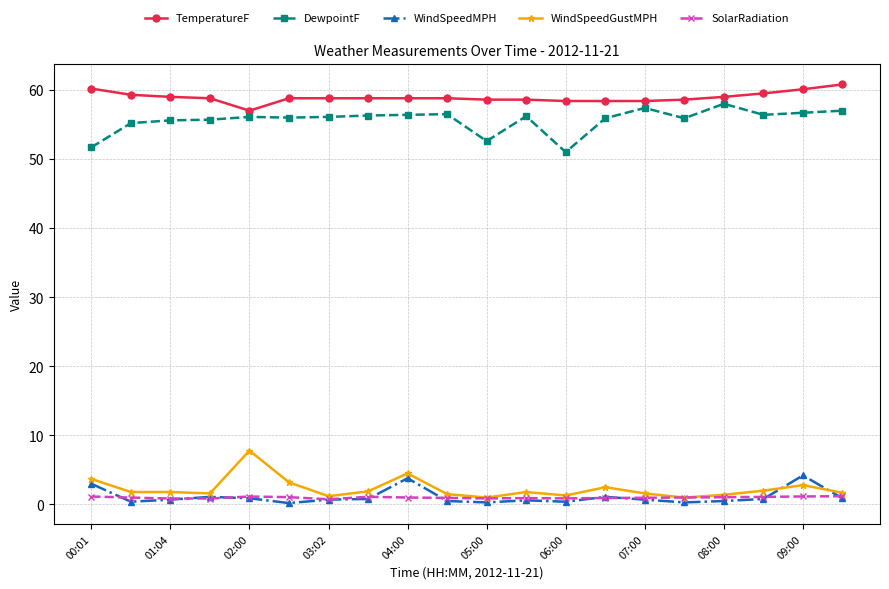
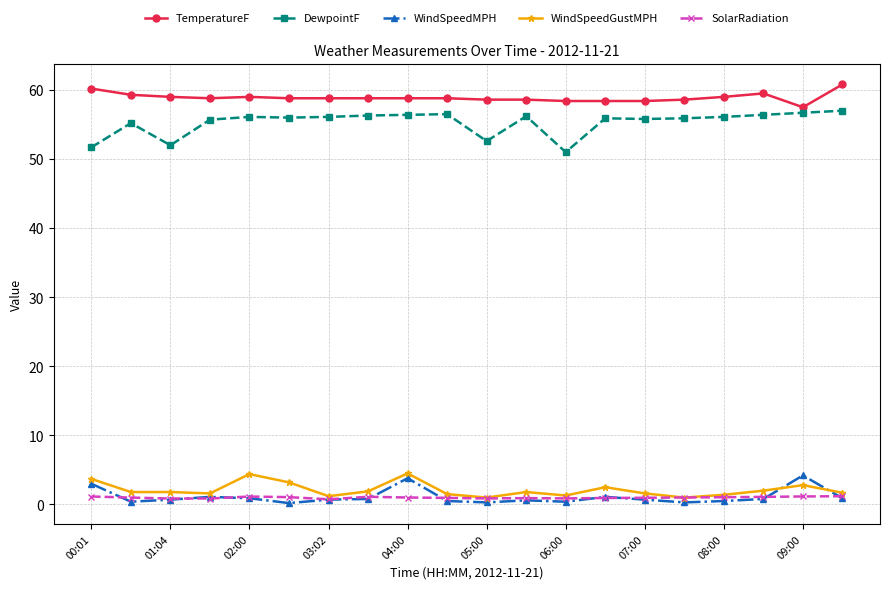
  {
    "TemperatureF": {
      "00:01": 60,
      "01:04": 59,
-     "02:00": 57,
+     "02:00": 59,
      "03:02": 59,
      "04:00": 59,
      "05:00": 59,
      "06:00": 58,
      "07:00": 58,
      "08:00": 59,
-     "09:00": 60
+     "09:00": 58
    },
    "DewpointF": {
      "00:01": 52,
-     "01:04": 56,
+     "01:04": 52,
      "02:00": 56,
      "03:02": 56,
      "04:00": 56,
      "05:00": 53,
      "06:00": 51,
-     "07:00": 57,
-     "08:00": 58,
+     "07:00": 56,
+     "08:00": 56,
      "09:00": 57
    },
    "WindSpeedMPH": {
      "00:01": 3,
      "04:00": 4,
      "05:00": 0,
      "06:00": 0,
      "08:00": 1,
      "09:00": 4
    },
    "WindSpeedGustMPH": {
      "00:01": 4,
      "01:04": 2,
-     "02:00": 8,
+     "02:00": 4,
      "03:02": 1,
      "04:00": 5,
      "06:00": 1,
      "07:00": 2,
      "09:00": 3
    },
    "SolarRadiation": {
      "00:01": 1,
      "04:00": 1,
      "06:00": 1,
      "09:00": 1
    }
  }
